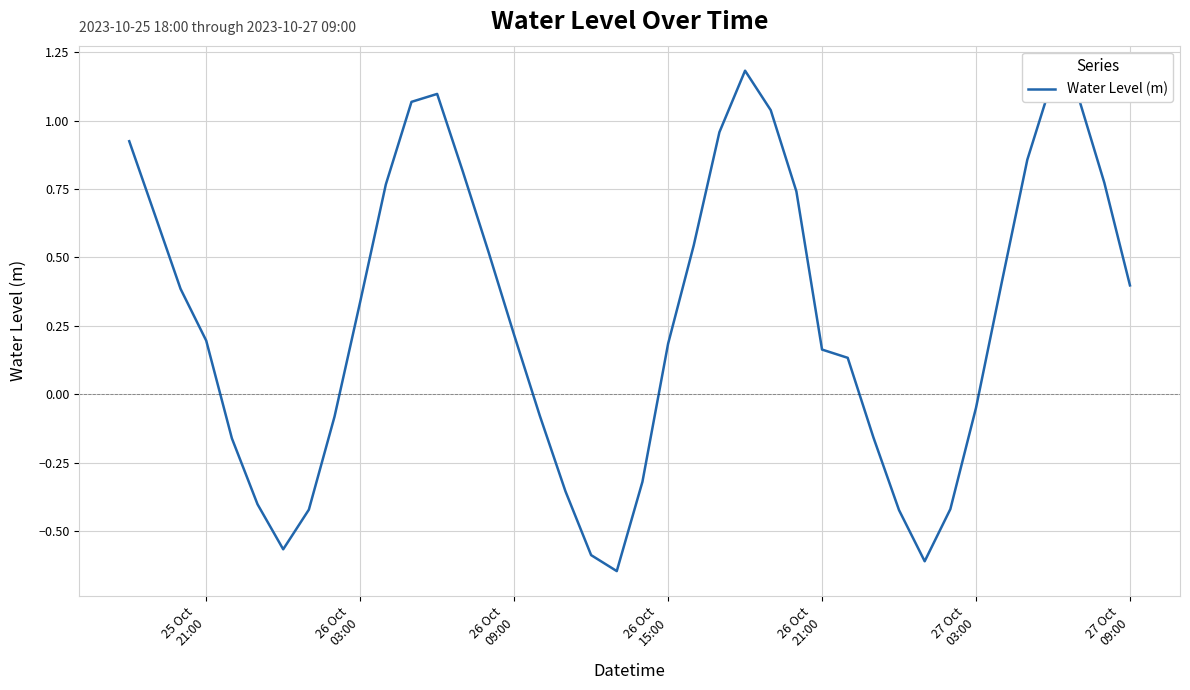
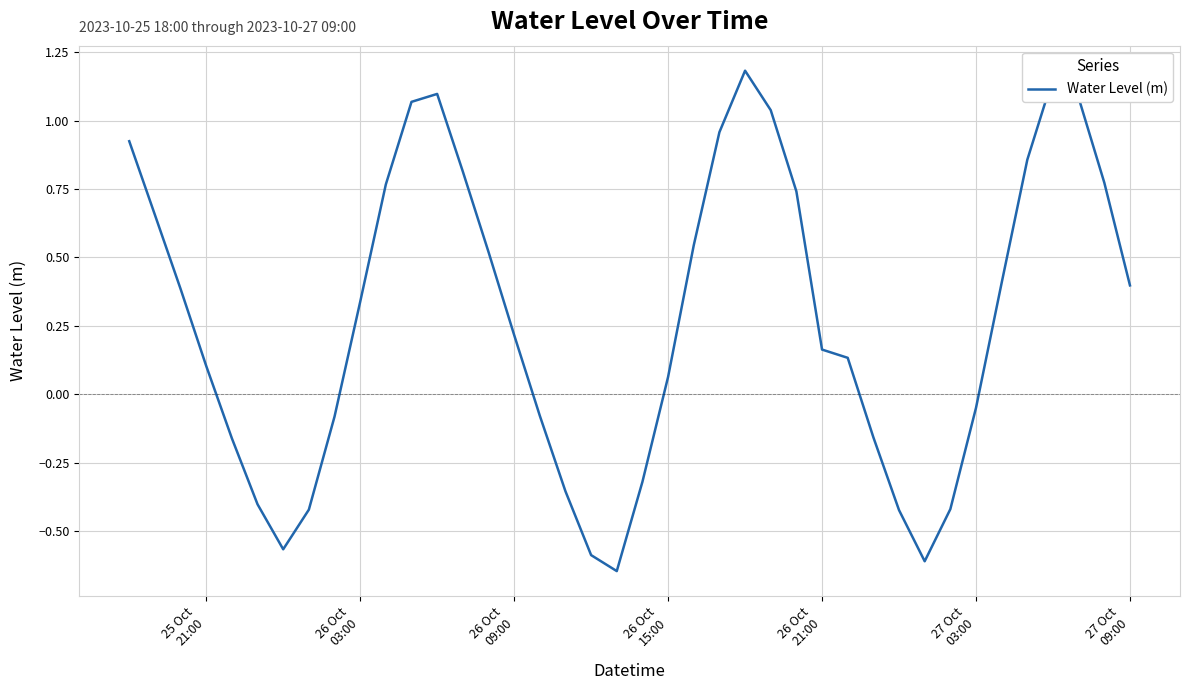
  {
-   "25 Oct 21:00": 0.20,
+   "25 Oct 21:00": 0.10,
    "26 Oct 03:00": 0.34,
    "26 Oct 09:00": 0.22,
-   "26 Oct 15:00": 0.18,
+   "26 Oct 15:00": 0.06,
    "26 Oct 21:00": 0.16,
    "27 Oct 03:00": -0.05,
    "27 Oct 09:00": 0.40
  }
